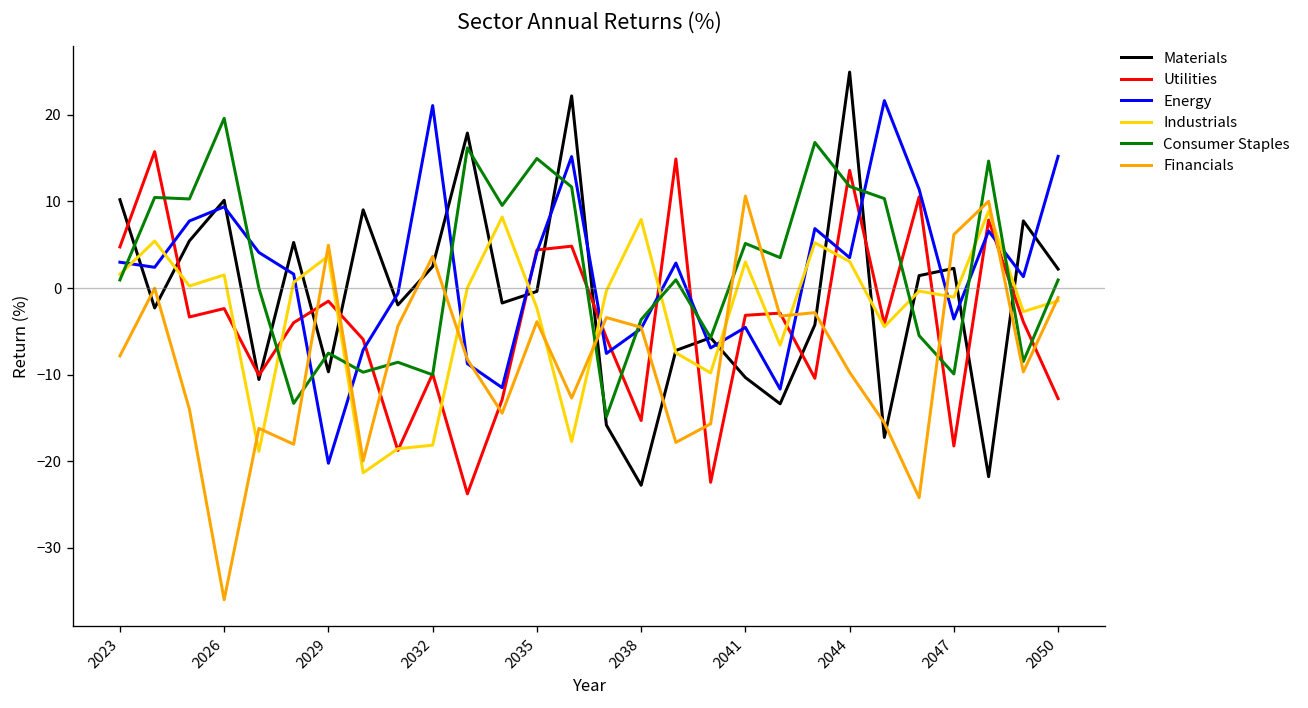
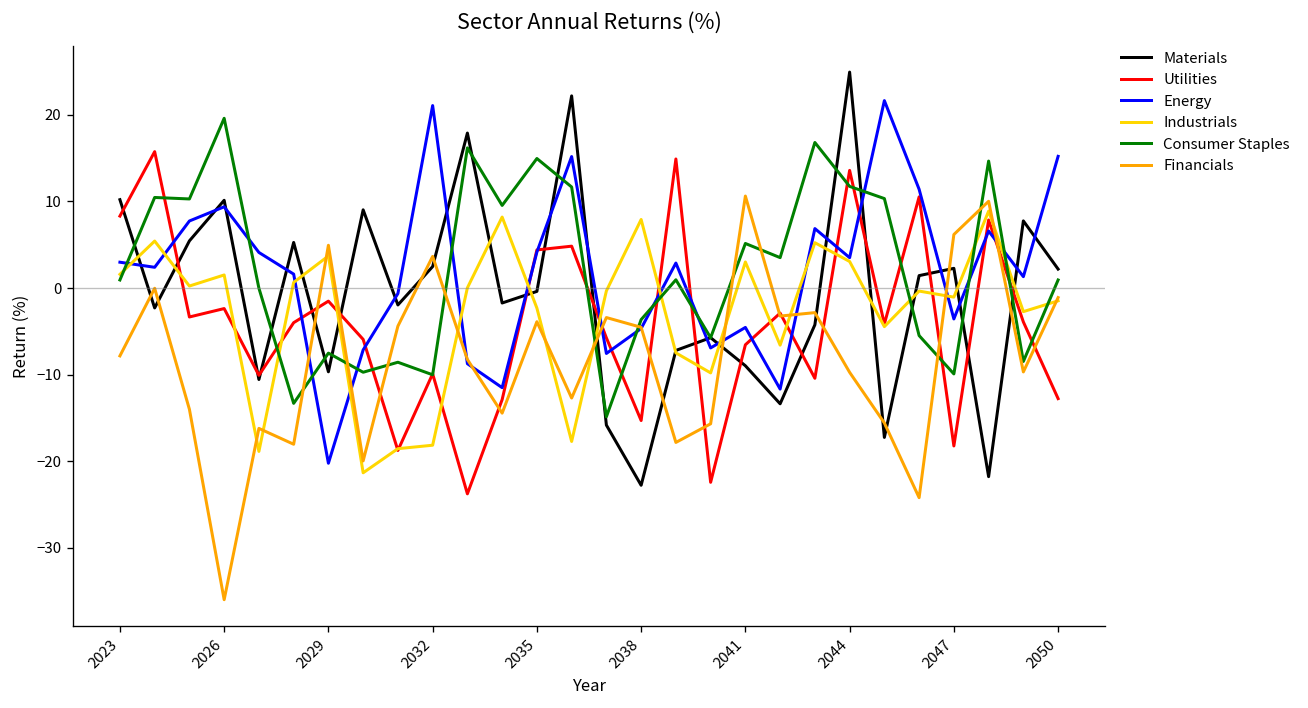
  {
    "Materials": {
      "2023": 10,
      "2026": 10,
      "2029": -10,
      "2032": 2,
      "2035": 0,
      "2038": -23,
-     "2041": -10,
+     "2041": -9,
      "2044": 25,
      "2047": 2,
      "2050": 2
    },
    "Utilities": {
-     "2023": 5,
+     "2023": 8,
      "2026": -2,
      "2029": -2,
      "2038": -15,
-     "2041": -3,
+     "2041": -7,
      "2044": 14,
      "2047": -18,
      "2050": -13
    },
    "Energy": {
      "2023": 3,
      "2026": 9,
      "2029": -20,
      "2032": 21,
      "2041": -5,
      "2044": 4,
      "2047": -4,
      "2050": 15
    },
    "Consumer Staples": {
      "2023": 1,
      "2026": 20,
      "2029": -8,
      "2035": 15,
      "2038": -4,
      "2041": 5,
      "2044": 12,
      "2047": -10,
      "2050": 1
    }
  }
